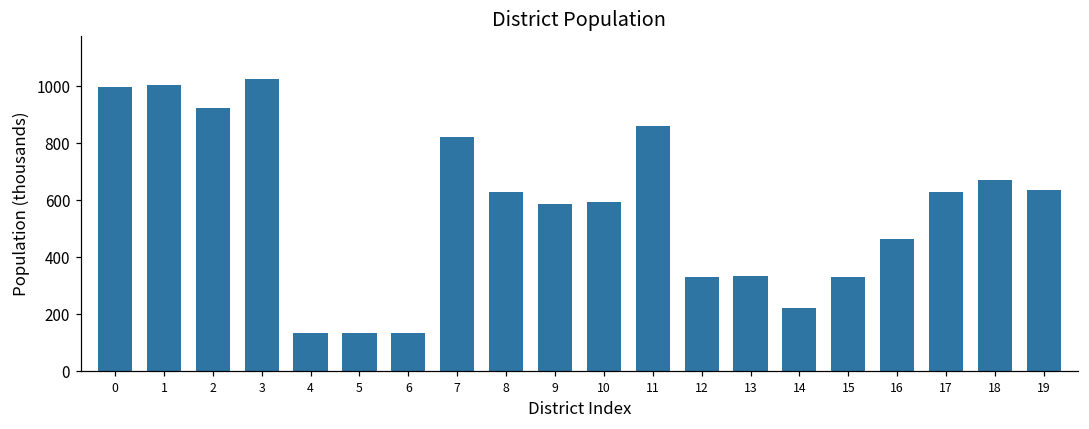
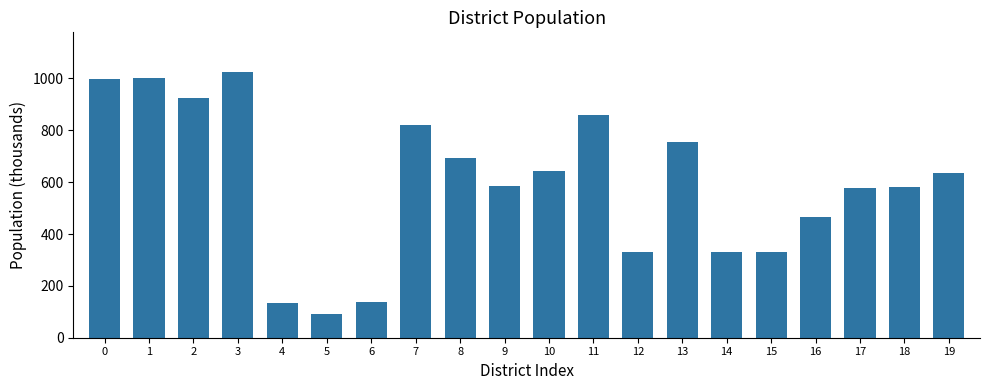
  {
    "0": 1000,
    "1": 1000,
    "2": 920,
    "3": 1020,
    "4": 130,
-   "5": 140,
+   "5": 90,
    "6": 140,
    "7": 820,
-   "8": 630,
+   "8": 690,
    "9": 590,
-   "10": 600,
+   "10": 640,
    "11": 860,
    "12": 330,
-   "13": 330,
-   "14": 220,
+   "13": 760,
+   "14": 330,
    "15": 330,
    "16": 460,
-   "17": 630,
-   "18": 670,
+   "17": 580,
+   "18": 580,
    "19": 640
  }
